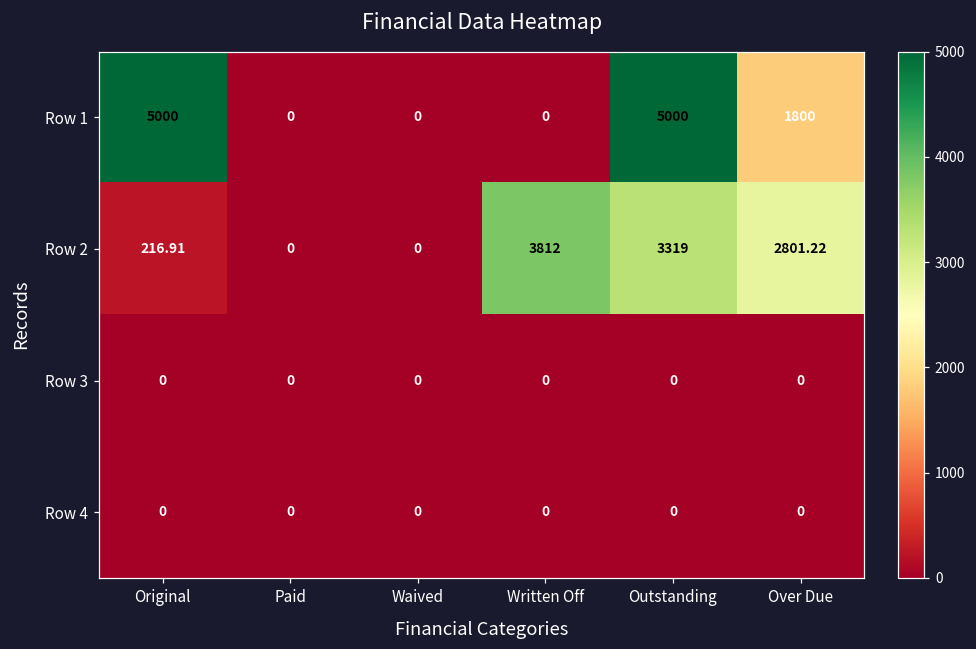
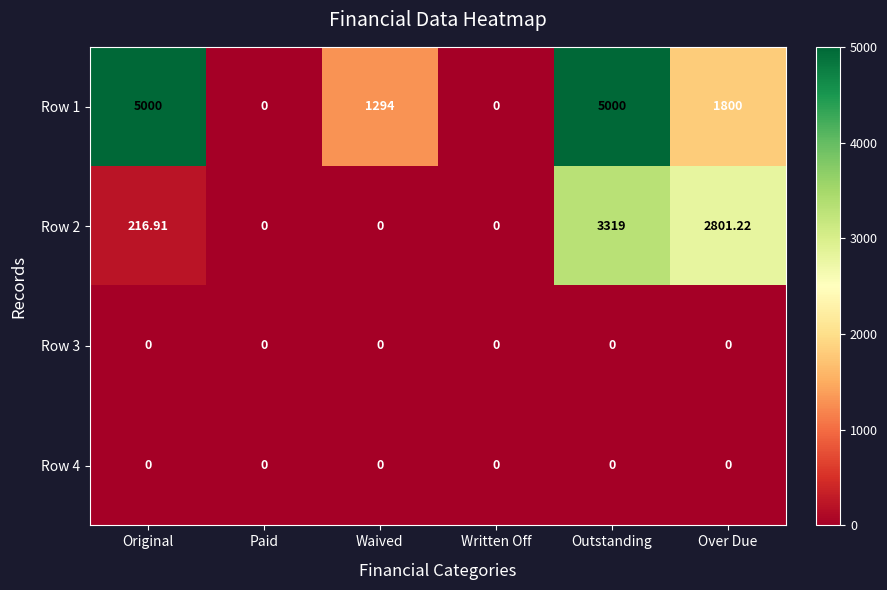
  {
    "Row 1": {
      "Original": 5000,
      "Paid": 0,
-     "Waived": 0,
+     "Waived": 1294,
      "Written Off": 0,
      "Outstanding": 5000,
      "Over Due": 1800
    },
    "Row 2": {
      "Original": 216.91,
      "Paid": 0,
      "Waived": 0,
-     "Written Off": 3812,
+     "Written Off": 0,
      "Outstanding": 3319,
      "Over Due": 2801.22
    },
    "Row 3": {
      "Original": 0,
      "Paid": 0,
      "Waived": 0,
      "Written Off": 0,
      "Outstanding": 0,
      "Over Due": 0
    },
    "Row 4": {
      "Original": 0,
      "Paid": 0,
      "Waived": 0,
      "Written Off": 0,
      "Outstanding": 0,
      "Over Due": 0
    }
  }
